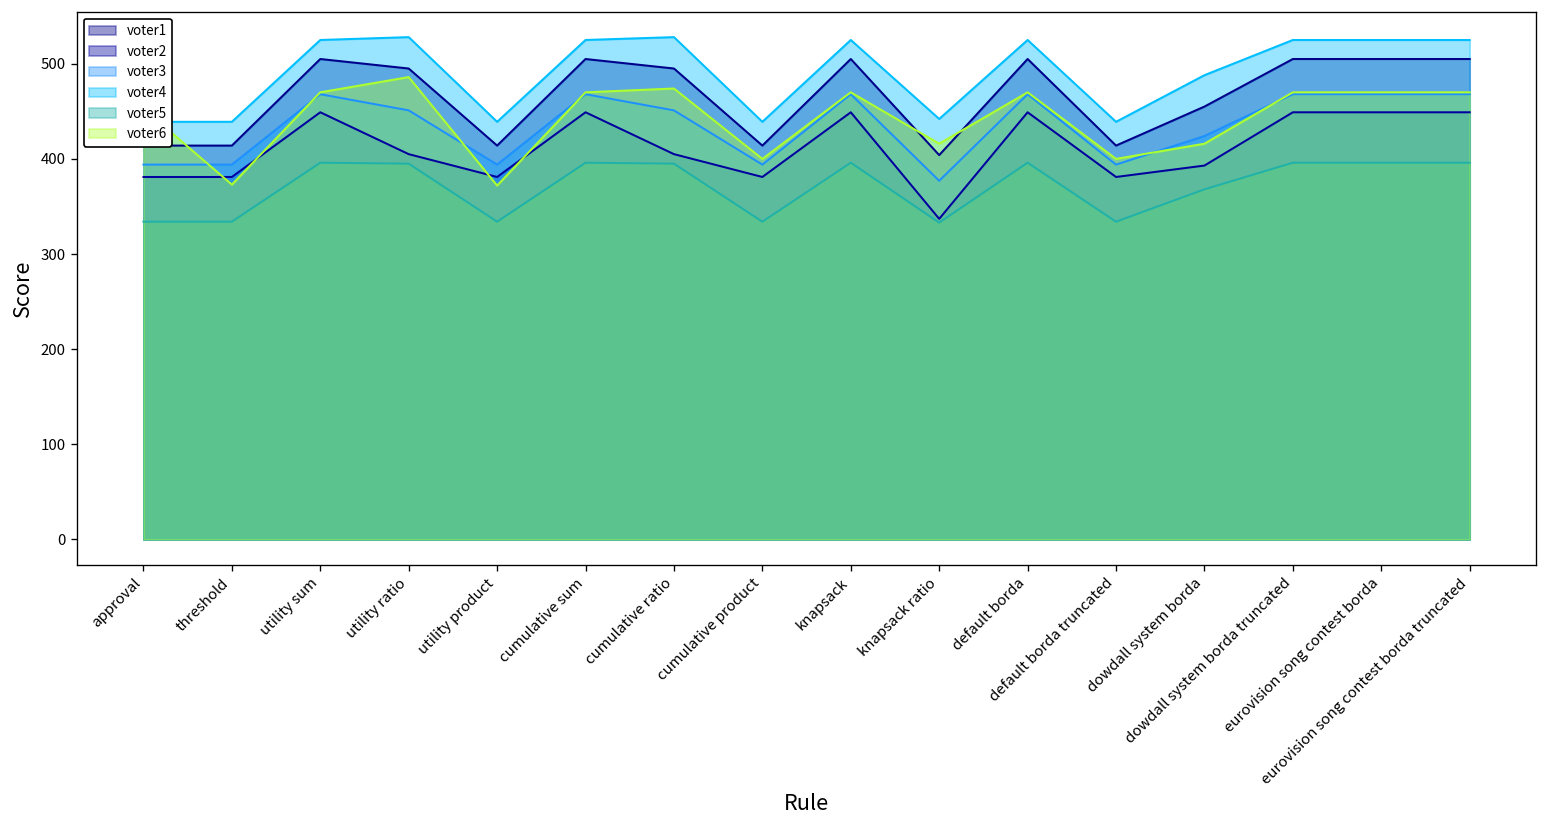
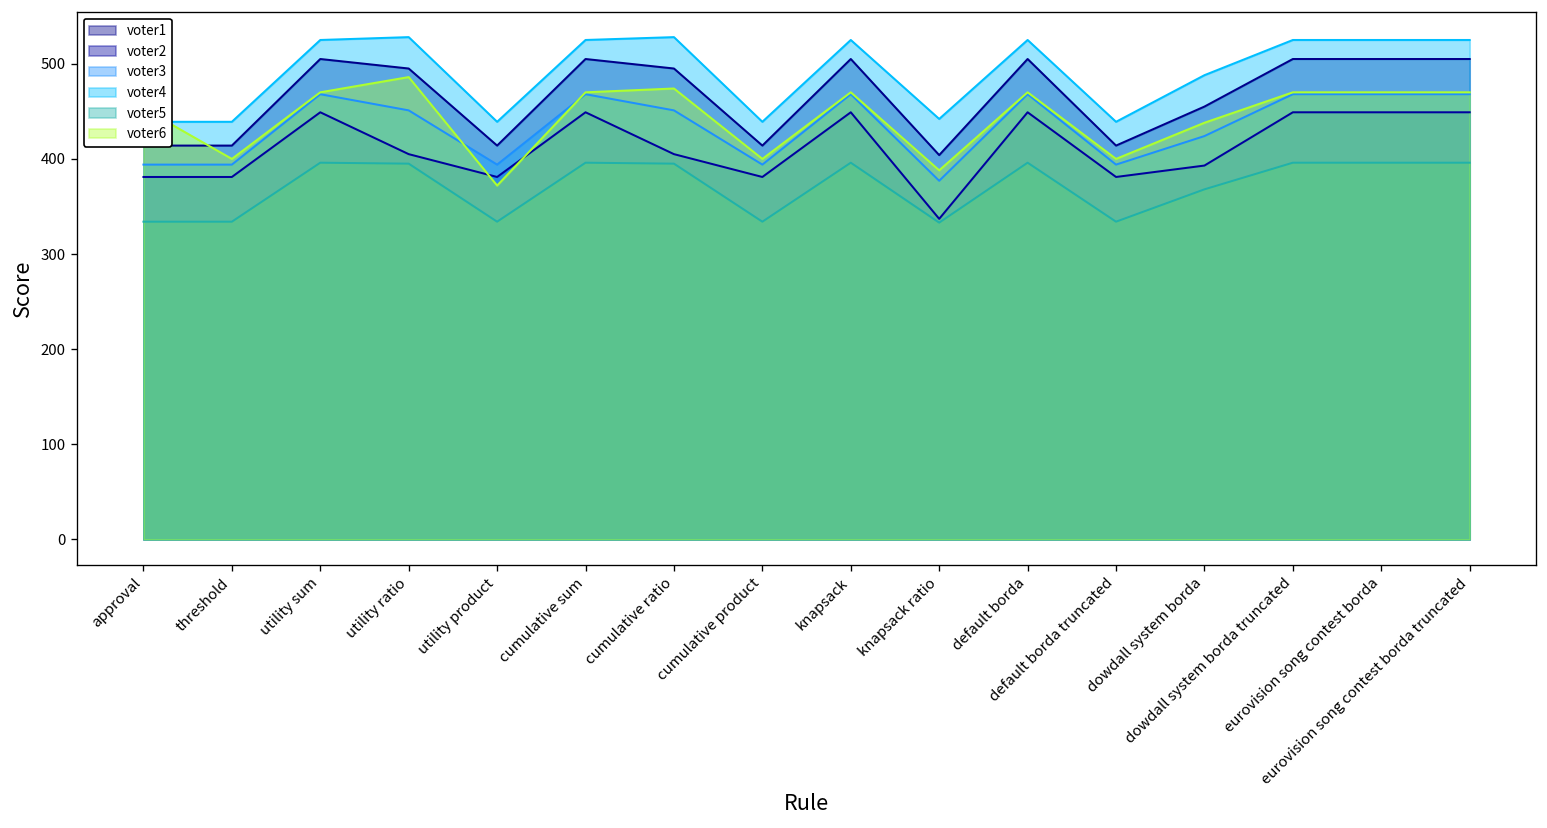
  {
    "voter6": {
-     "threshold": 370,
+     "threshold": 400,
      "utility ratio": 490,
      "utility product": 370,
      "cumulative ratio": 470,
      "cumulative product": 400,
-     "knapsack ratio": 420,
+     "knapsack ratio": 390,
      "default borda truncated": 400,
-     "dowdall system borda": 420
+     "dowdall system borda": 440
    }
  }
